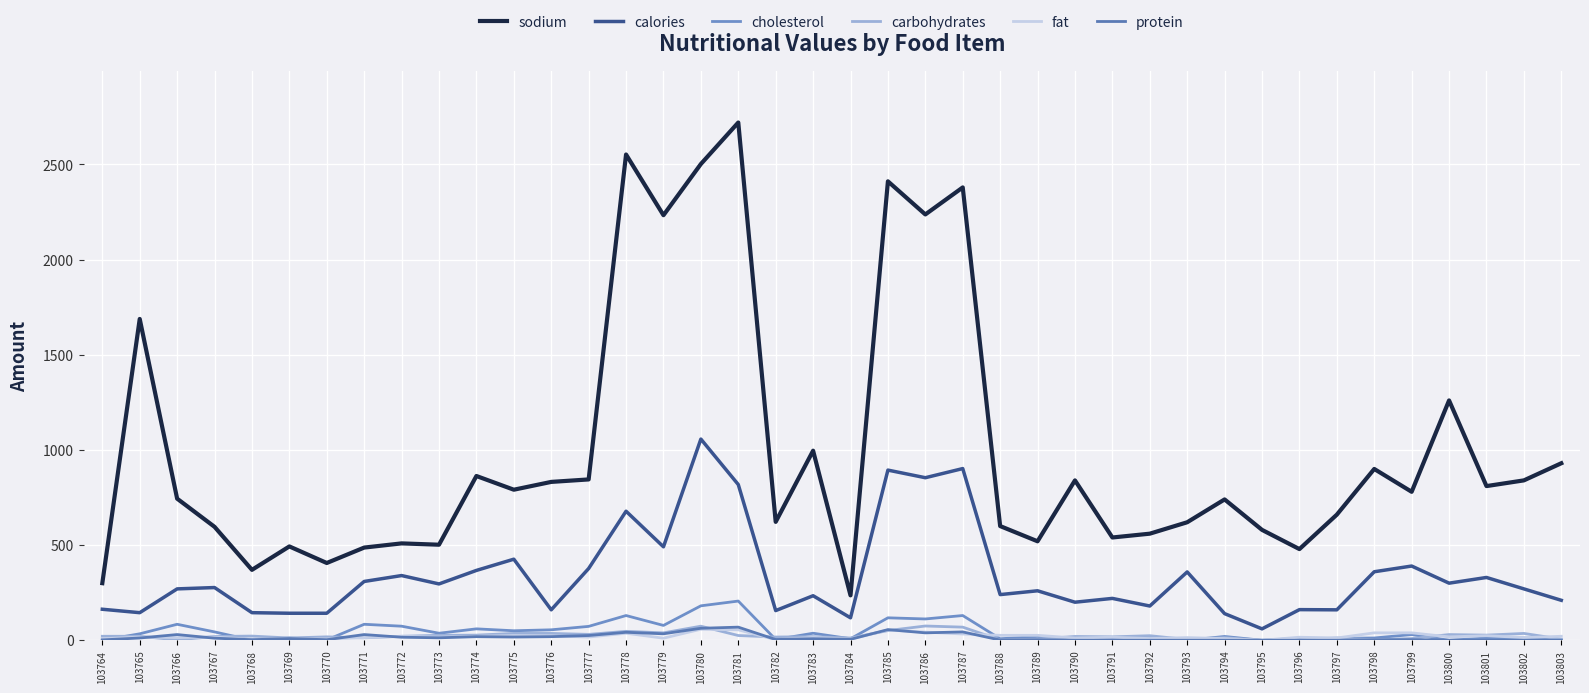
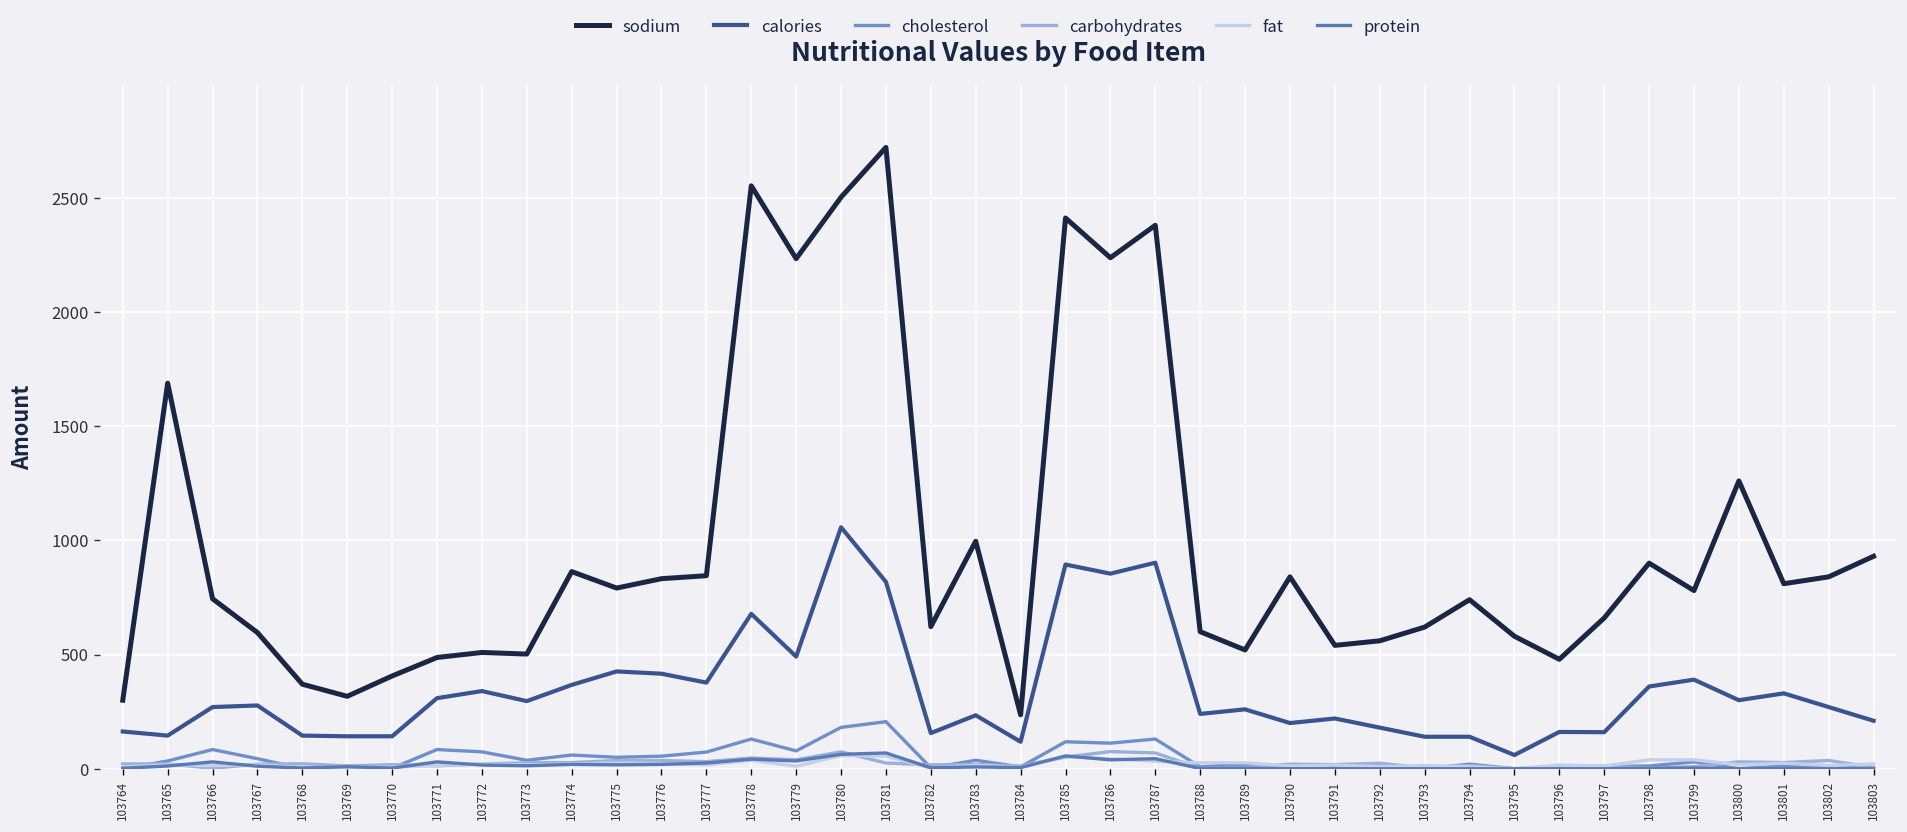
  {
    "sodium": {
      "103764": 300,
      "103765": 1690,
      "103766": 740,
      "103767": 600,
      "103768": 370,
-     "103769": 490,
+     "103769": 320,
      "103770": 410,
      "103771": 490,
      "103772": 510,
      "103773": 500,
      "103774": 860,
      "103775": 790,
      "103776": 830,
      "103777": 850,
      "103778": 2550,
      "103779": 2230,
      "103780": 2500,
      "103781": 2720,
      "103782": 620,
      "103783": 1000,
      "103784": 240,
      "103785": 2410,
      "103786": 2240,
      "103787": 2380,
      "103788": 600,
      "103789": 520,
      "103790": 840,
      "103791": 540,
      "103792": 560,
      "103793": 620,
      "103794": 740,
      "103795": 580,
      "103796": 480,
      "103797": 660,
      "103798": 900,
      "103799": 780,
      "103800": 1260,
      "103801": 810,
      "103802": 840,
      "103803": 930
    },
    "calories": {
      "103764": 160,
      "103765": 150,
      "103766": 270,
      "103767": 280,
      "103768": 150,
      "103769": 140,
      "103770": 140,
      "103771": 310,
      "103772": 340,
      "103773": 300,
      "103774": 370,
      "103775": 430,
-     "103776": 160,
+     "103776": 420,
      "103777": 380,
      "103778": 680,
      "103779": 490,
      "103780": 1060,
      "103781": 820,
      "103782": 160,
      "103783": 230,
      "103784": 120,
      "103785": 890,
      "103786": 850,
      "103787": 900,
      "103788": 240,
      "103789": 260,
      "103790": 200,
      "103791": 220,
      "103792": 180,
-     "103793": 360,
+     "103793": 140,
      "103794": 140,
      "103795": 60,
      "103796": 160,
      "103797": 160,
      "103798": 360,
      "103799": 390,
      "103800": 300,
      "103801": 330,
      "103802": 270,
      "103803": 210
    }
  }
